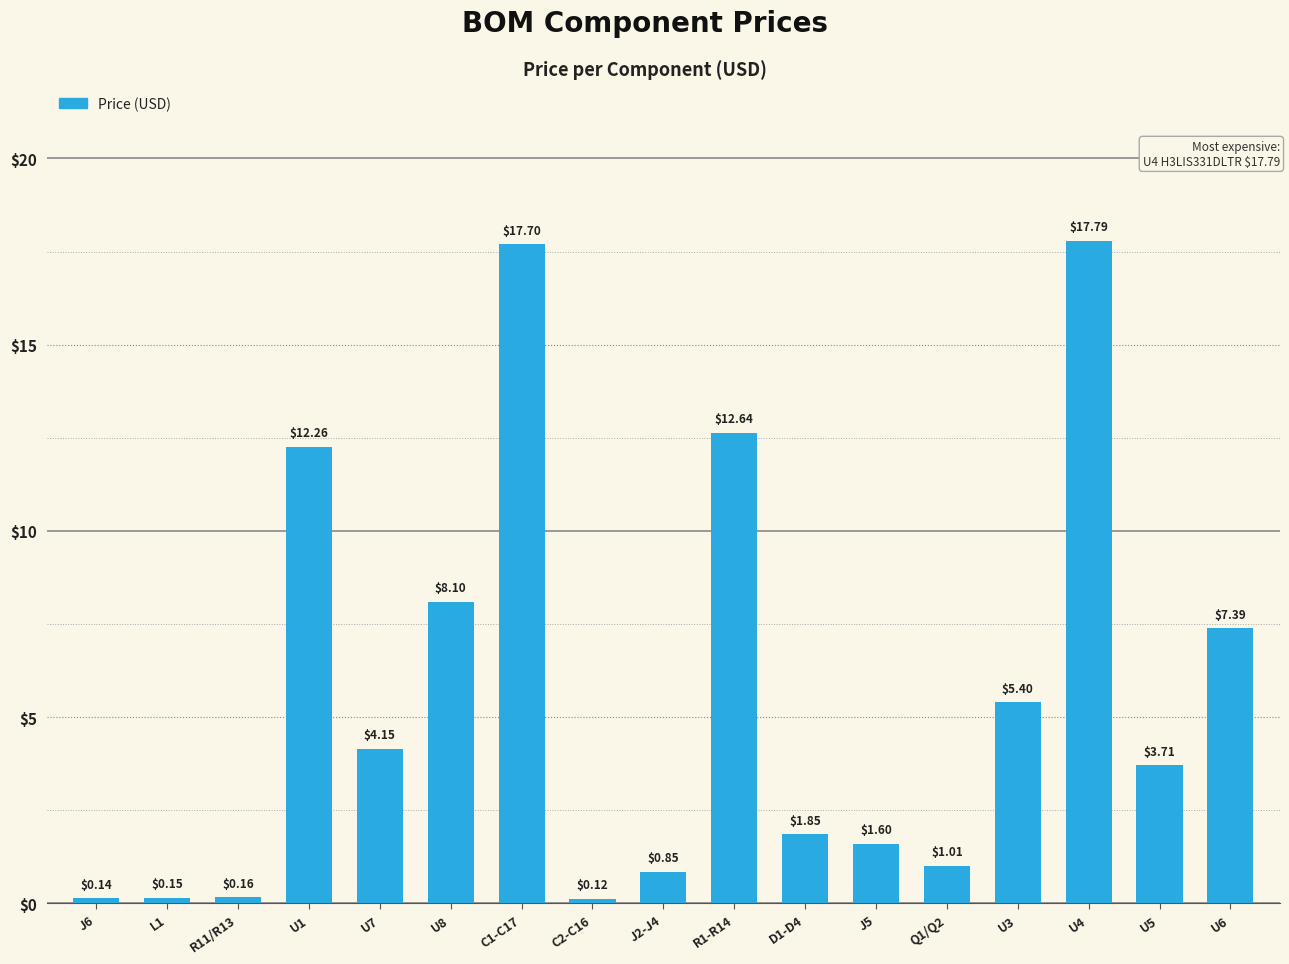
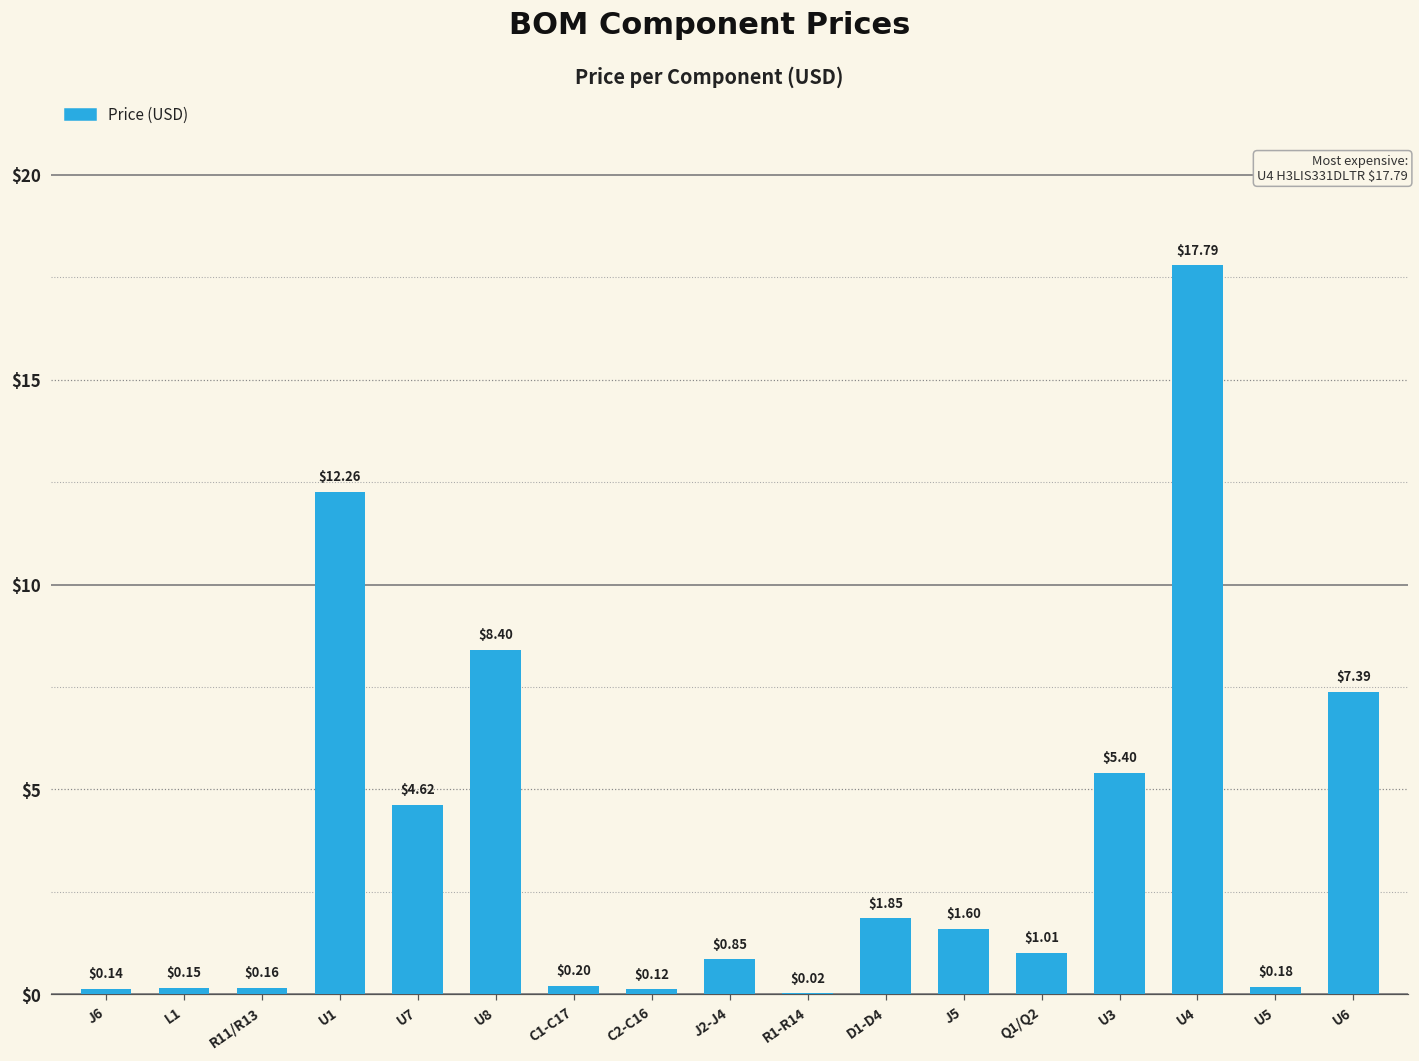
  {
    "J6": "$0.14",
    "L1": "$0.15",
    "R11/R13": "$0.16",
    "U1": "$12.26",
-   "U7": "$4.15",
-   "U8": "$8.10",
-   "C1-C17": "$17.70",
+   "U7": "$4.62",
+   "U8": "$8.40",
+   "C1-C17": "$0.20",
    "C2-C16": "$0.12",
    "J2-J4": "$0.85",
-   "R1-R14": "$12.64",
+   "R1-R14": "$0.02",
    "D1-D4": "$1.85",
    "J5": "$1.60",
    "Q1/Q2": "$1.01",
    "U3": "$5.40",
    "U4": "$17.79",
-   "U5": "$3.71",
+   "U5": "$0.18",
    "U6": "$7.39"
  }
